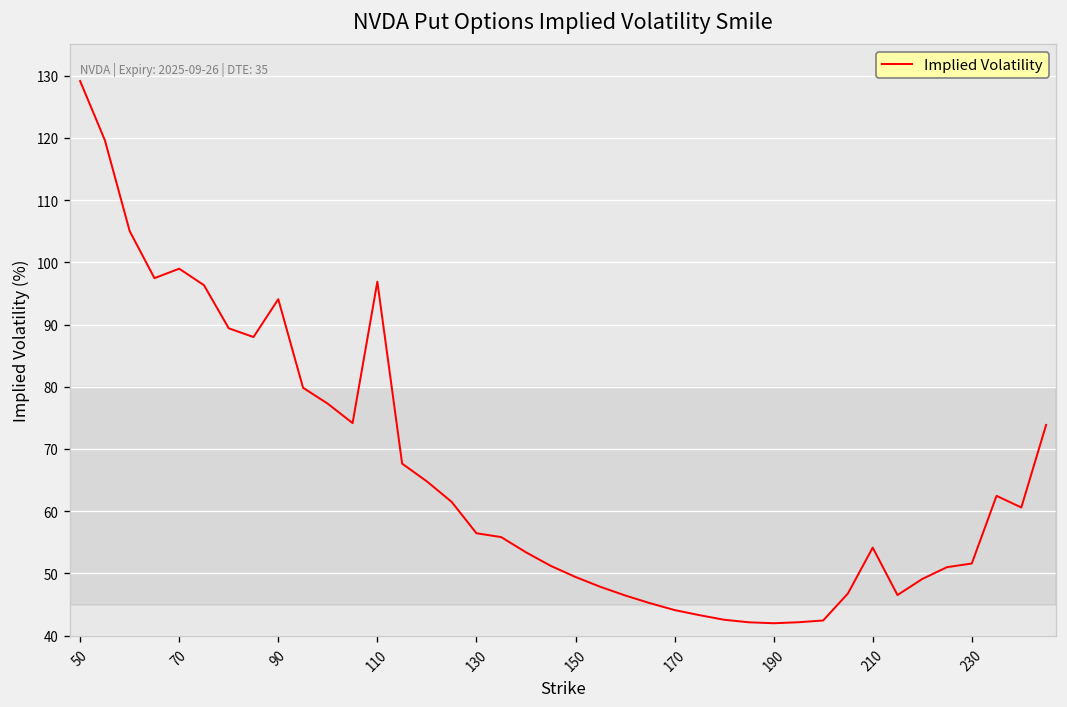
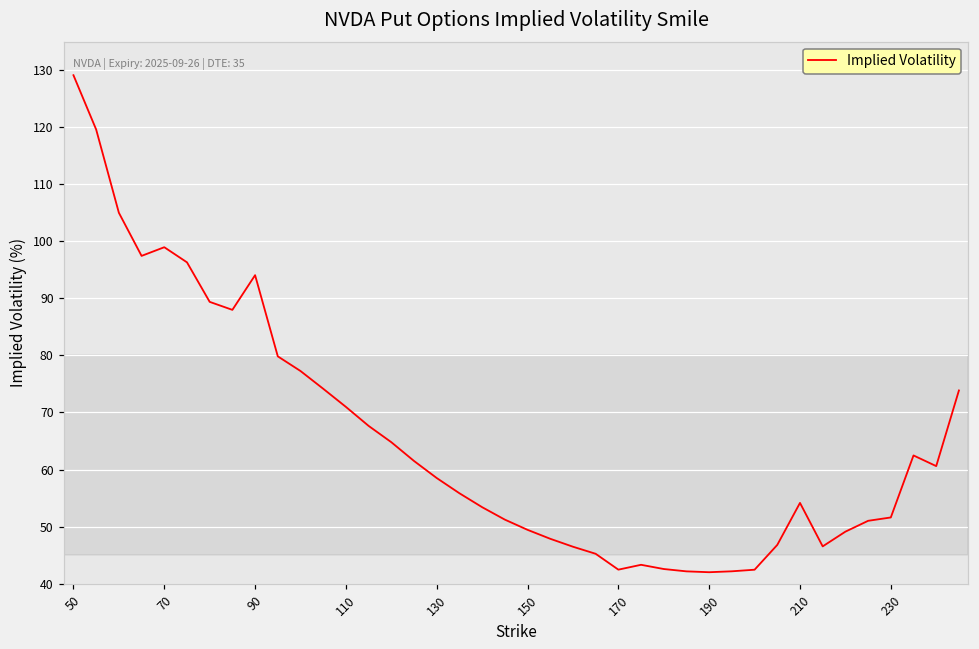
  {
    "70": 99,
    "90": 94,
-   "110": 97,
-   "130": 56,
+   "110": 71,
+   "130": 59,
    "150": 49,
-   "170": 44,
+   "170": 42,
    "190": 42,
    "210": 54,
    "230": 52
  }
